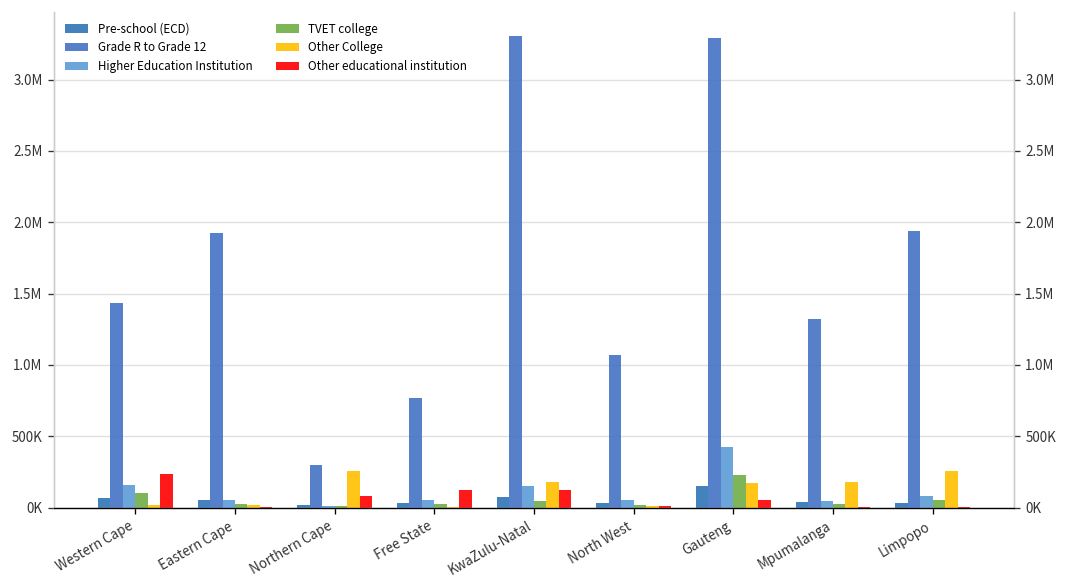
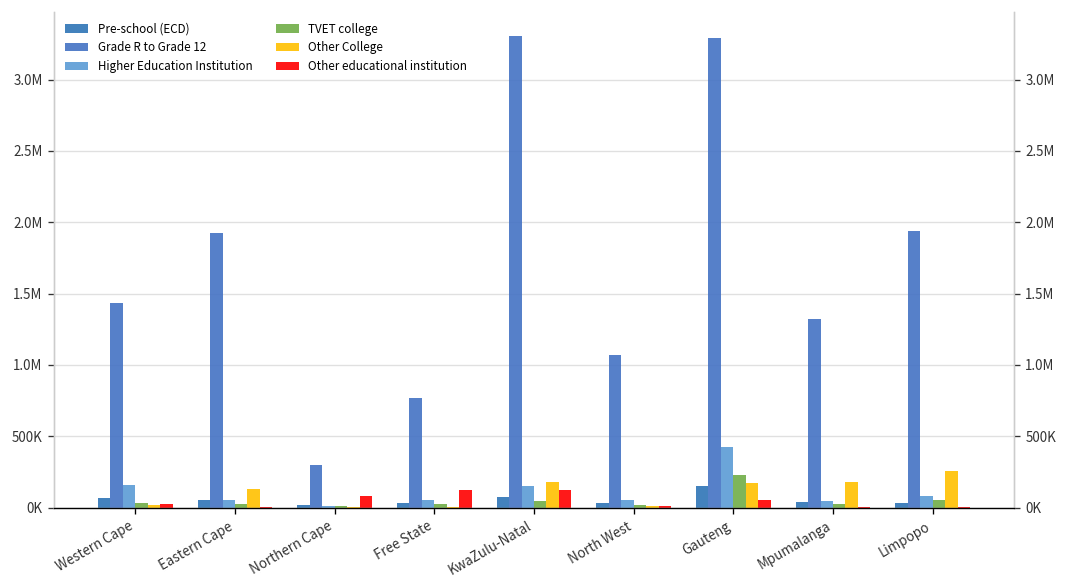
  {
    "TVET college": {
-     "Western Cape": 110000,
+     "Western Cape": 40000,
      "Eastern Cape": 20000,
      "Free State": 30000,
      "KwaZulu-Natal": 50000,
      "Gauteng": 230000,
      "Mpumalanga": 30000,
      "Limpopo": 50000
    },
    "Other College": {
-     "Eastern Cape": 20000,
-     "Northern Cape": 260000,
+     "Eastern Cape": 130000,
+     "Northern Cape": 0,
      "KwaZulu-Natal": 180000,
      "Gauteng": 170000,
      "Mpumalanga": 180000,
      "Limpopo": 260000
    },
    "Other educational institution": {
-     "Western Cape": 230000,
+     "Western Cape": 30000,
      "Northern Cape": 80000,
      "Free State": 120000,
      "KwaZulu-Natal": 120000,
      "Gauteng": 50000
    }
  }
